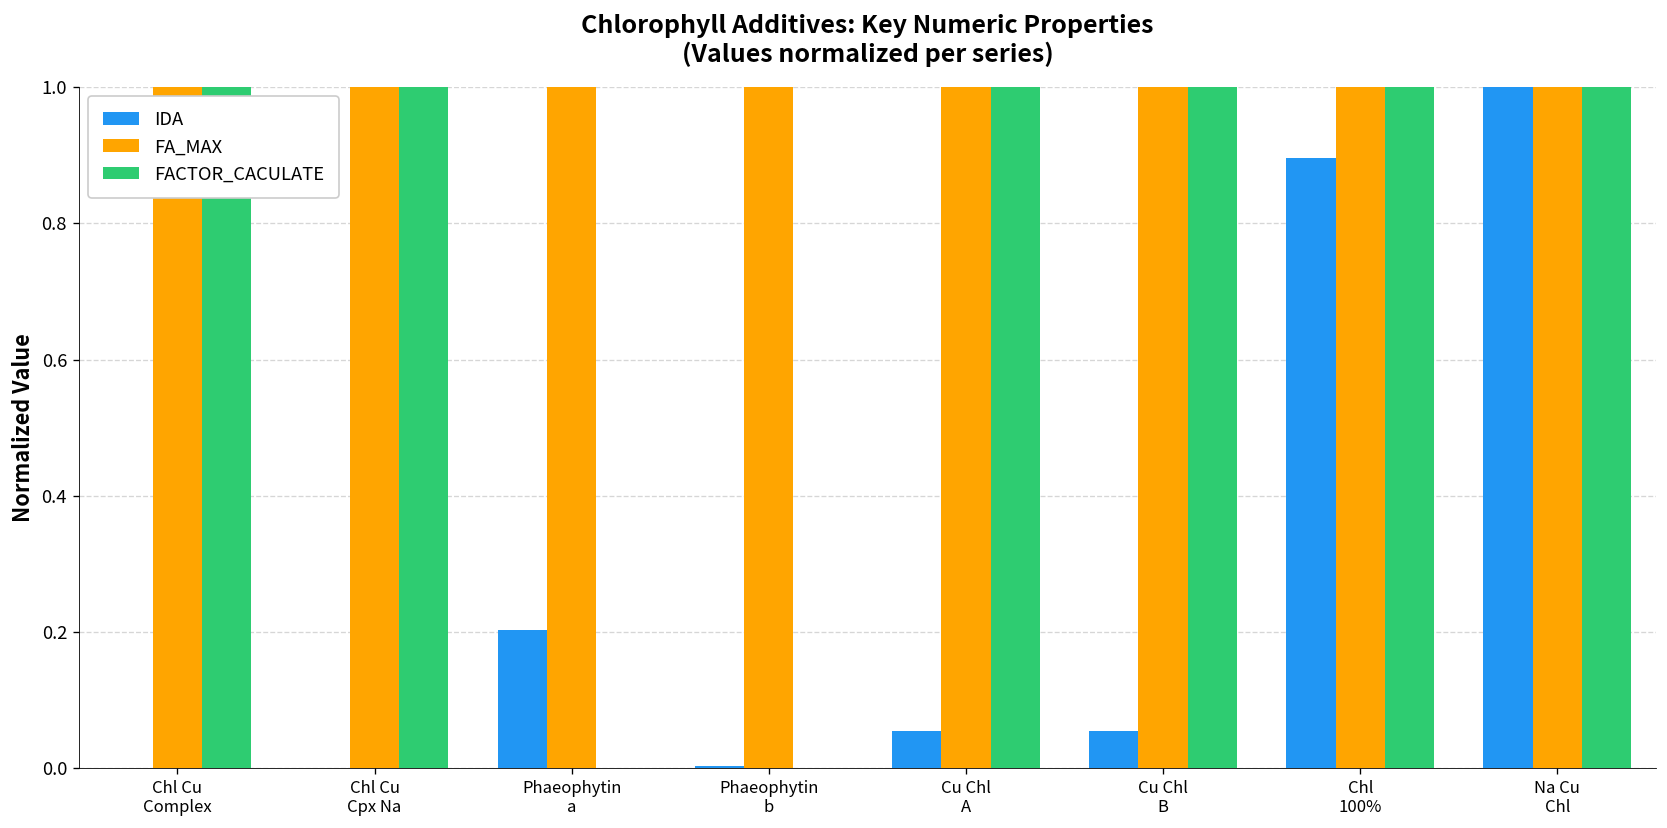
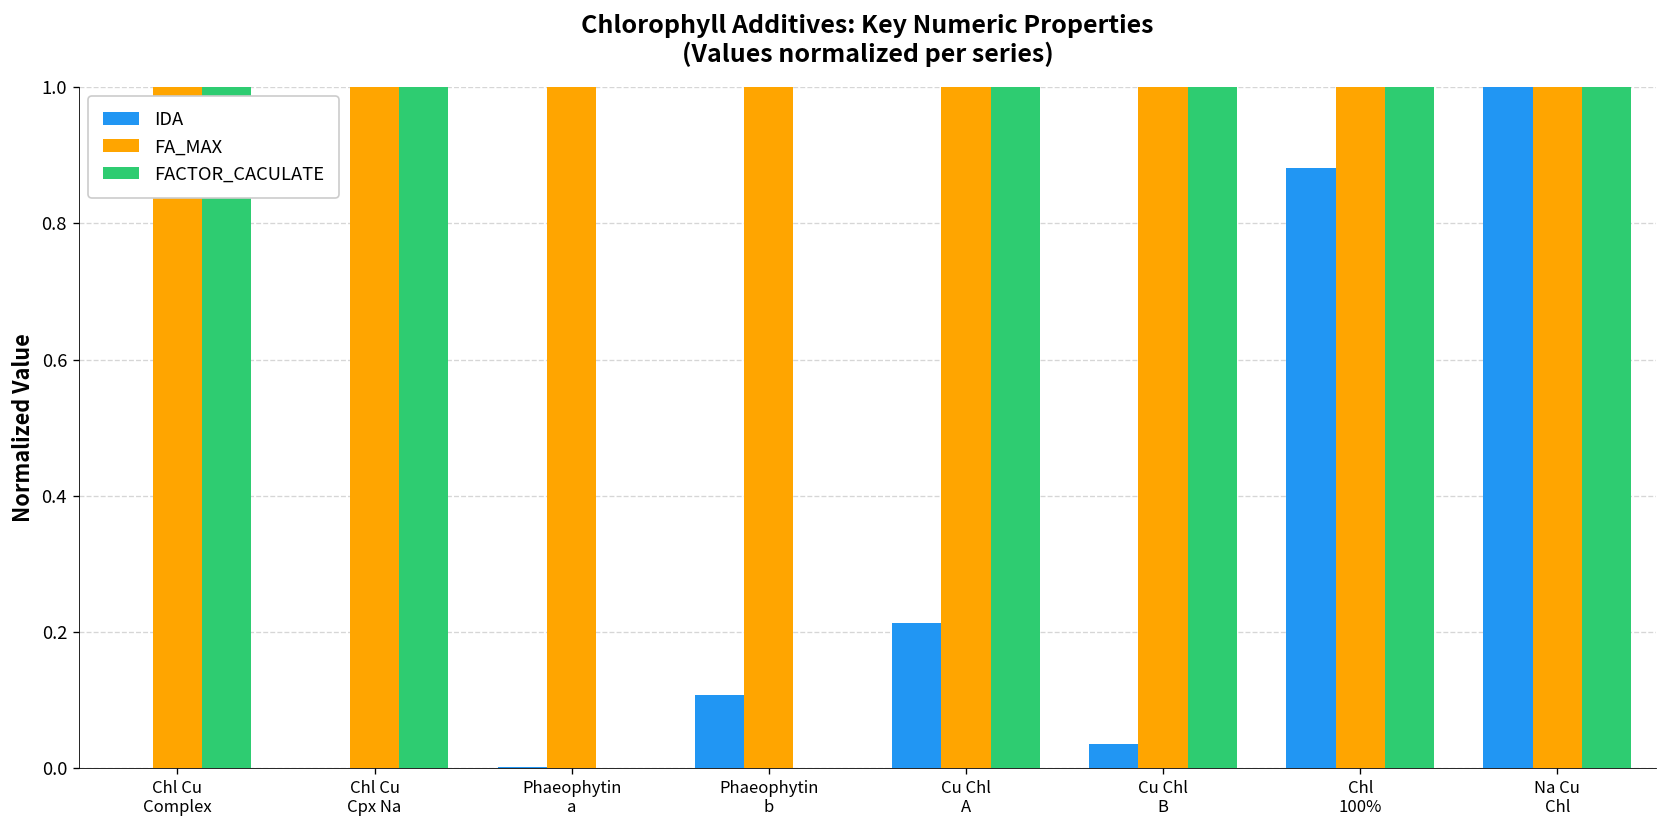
  {
    "IDA": {
      "Chl Cu Complex": 0.00,
-     "Phaeophytin a": 0.20,
-     "Phaeophytin b": 0.00,
-     "Cu Chl A": 0.05,
-     "Cu Chl B": 0.05,
-     "Chl 100%": 0.90,
+     "Phaeophytin a": 0.00,
+     "Phaeophytin b": 0.11,
+     "Cu Chl A": 0.21,
+     "Cu Chl B": 0.04,
+     "Chl 100%": 0.88,
      "Na Cu Chl": 1.00
    },
    "FA_MAX": {
      "Chl Cu Complex": 1.00,
      "Chl Cu Cpx Na": 1.00,
      "Phaeophytin a": 1.00,
      "Phaeophytin b": 1.00,
      "Cu Chl A": 1.00,
      "Cu Chl B": 1.00,
      "Chl 100%": 1.00,
      "Na Cu Chl": 1.00
    },
    "FACTOR_CACULATE": {
      "Chl Cu Complex": 1.00,
      "Chl Cu Cpx Na": 1.00,
      "Phaeophytin a": 0.00,
      "Phaeophytin b": 0.00,
      "Cu Chl A": 1.00,
      "Cu Chl B": 1.00,
      "Chl 100%": 1.00,
      "Na Cu Chl": 1.00
    }
  }
